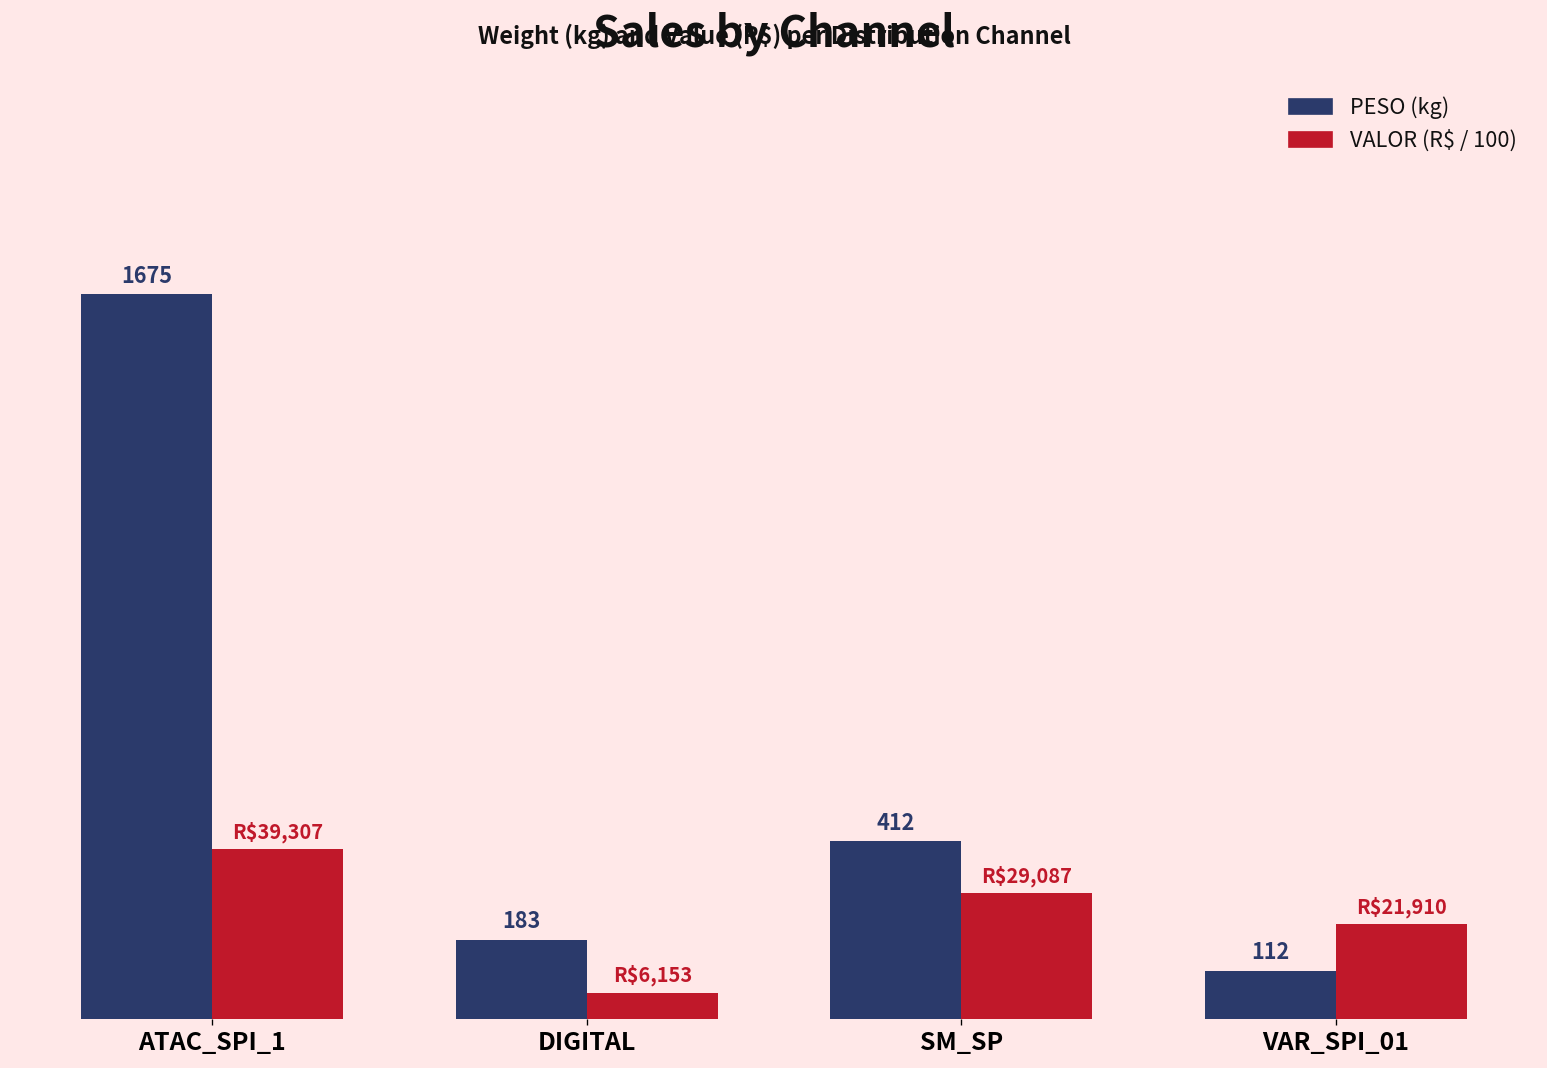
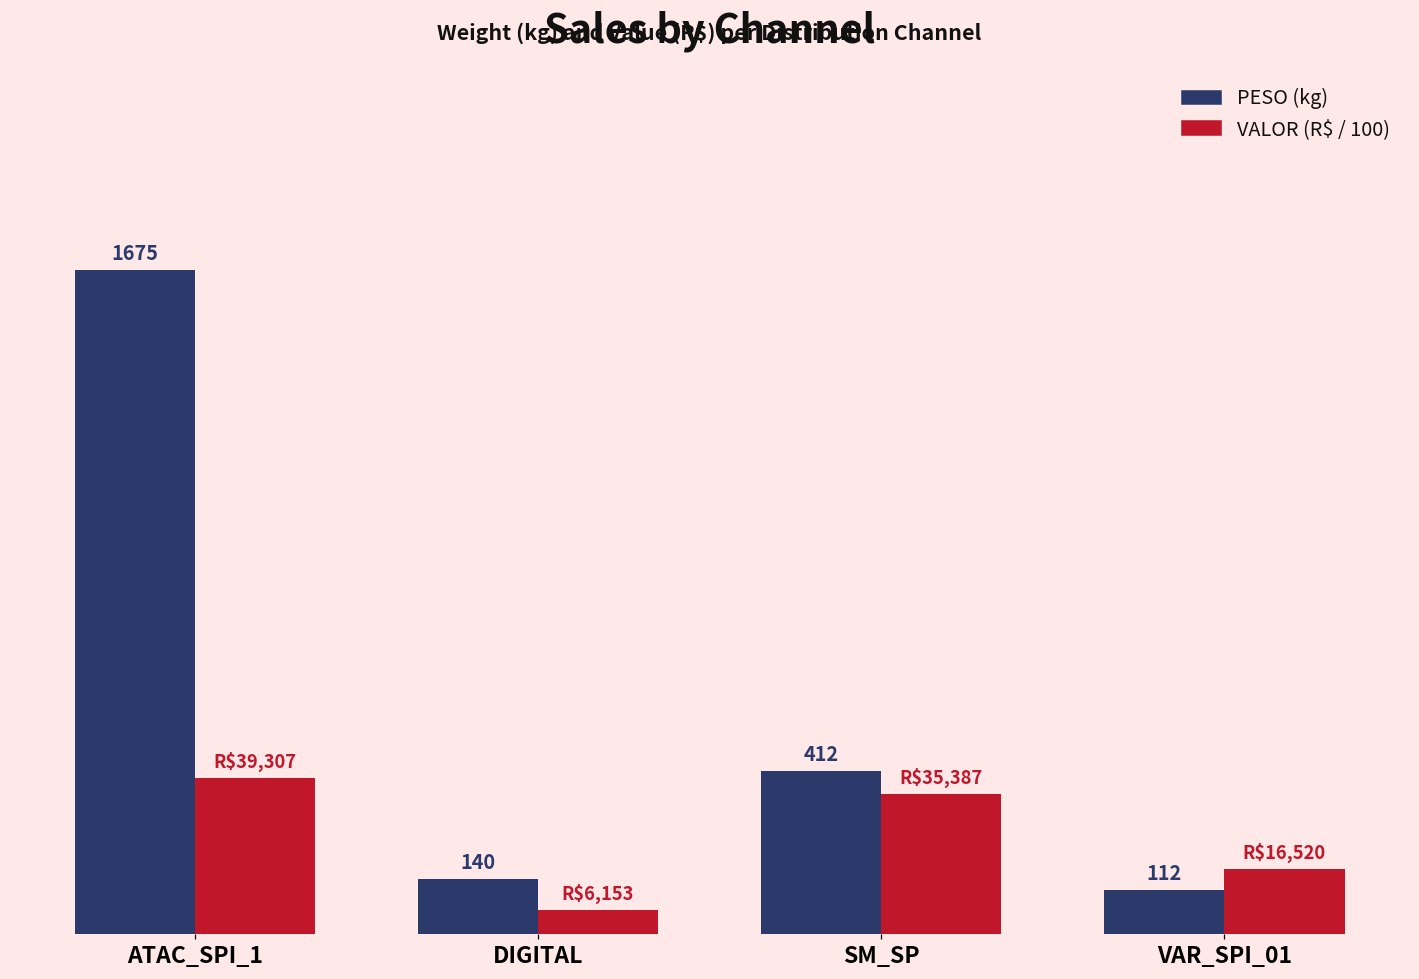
  {
    "PESO (kg)": {
      "ATAC_SPI_1": "1675",
-     "DIGITAL": "183",
+     "DIGITAL": "140",
      "SM_SP": "412",
      "VAR_SPI_01": "112"
    },
    "VALOR (R$ / 100)": {
      "ATAC_SPI_1": "$39,307",
      "DIGITAL": "$6,153",
-     "SM_SP": "$29,087",
-     "VAR_SPI_01": "$21,910"
+     "SM_SP": "$35,387",
+     "VAR_SPI_01": "$16,520"
    }
  }
